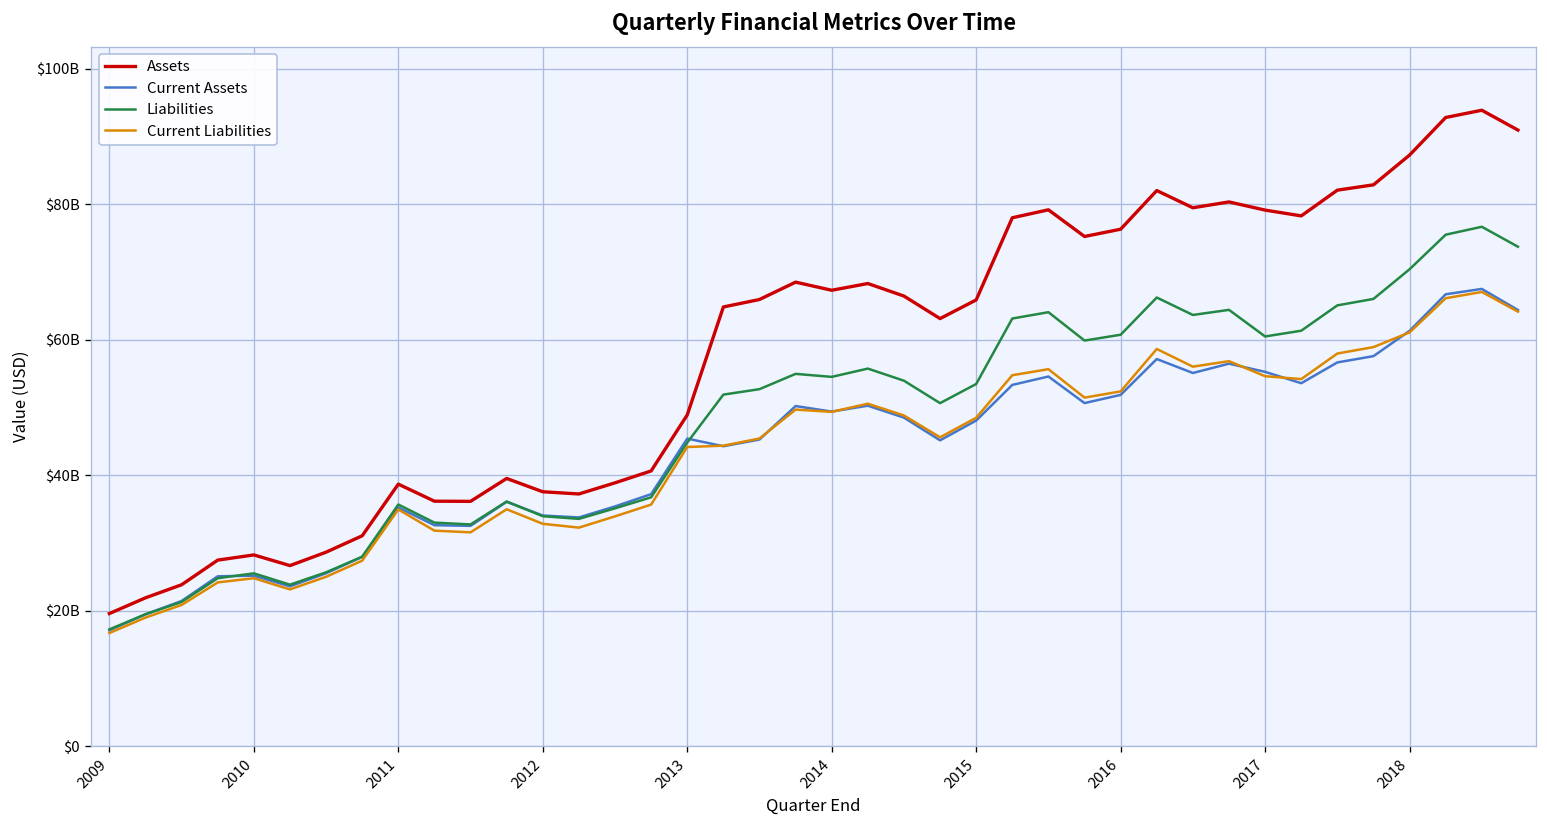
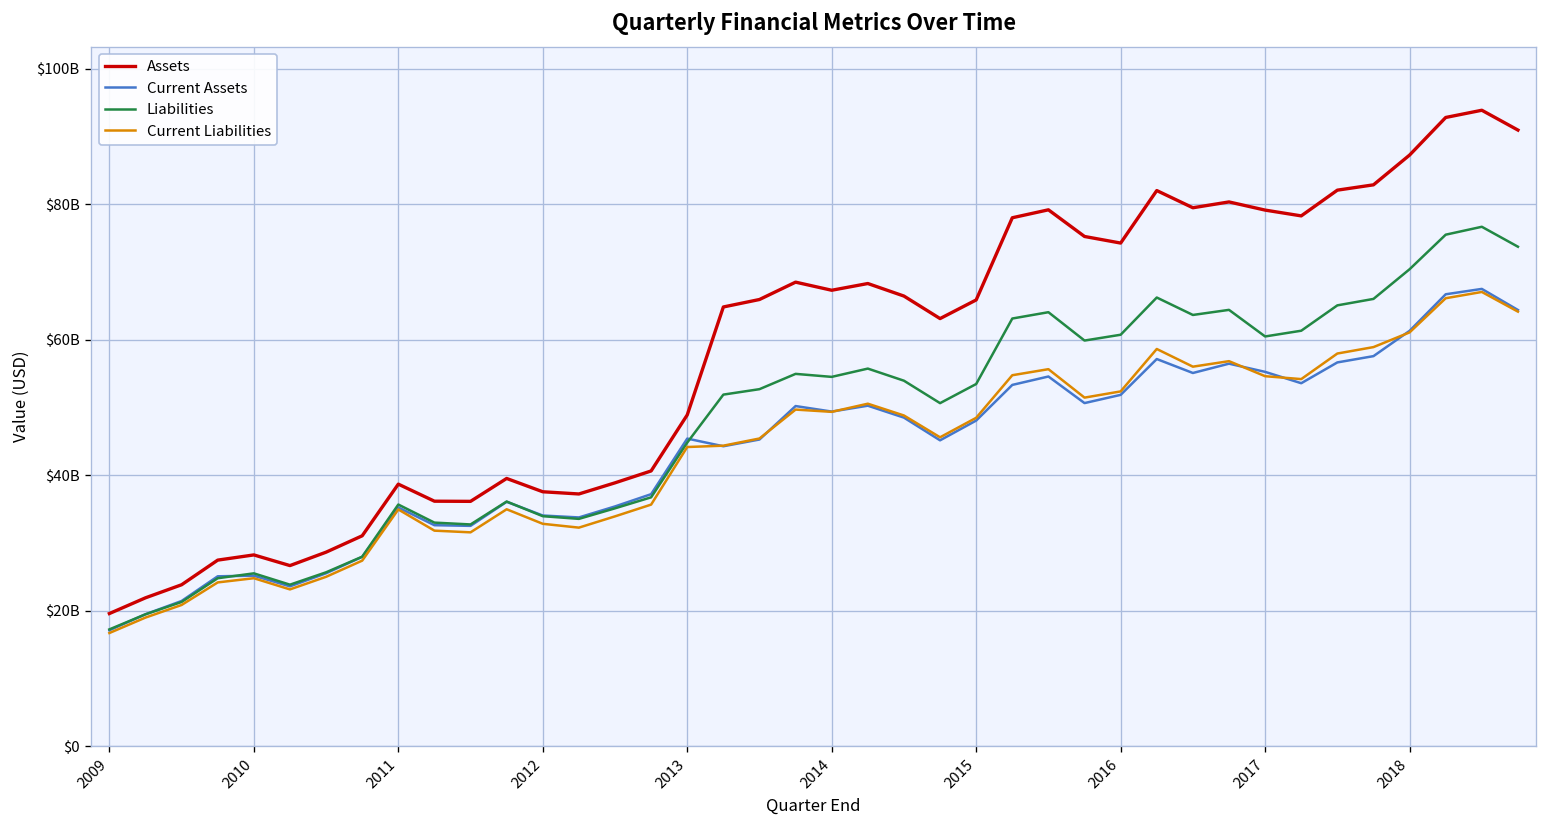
  {
    "Assets": {
      "2009": "$20000000000",
      "2010": "$28000000000",
      "2011": "$39000000000",
      "2012": "$38000000000",
      "2013": "$49000000000",
      "2014": "$67000000000",
      "2015": "$66000000000",
-     "2016": "$76000000000",
+     "2016": "$74000000000",
      "2017": "$79000000000",
      "2018": "$87000000000"
    },
    "Current Assets": {
      "2013": "$45000000000",
      "2016": "$52000000000",
      "2017": "$55000000000"
    },
    "Liabilities": {
      "2013": "$45000000000",
      "2014": "$54000000000",
      "2015": "$53000000000",
      "2016": "$61000000000",
      "2017": "$60000000000",
      "2018": "$70000000000"
    },
    "Current Liabilities": {
      "2012": "$33000000000",
      "2013": "$44000000000",
      "2016": "$52000000000",
      "2017": "$55000000000"
    }
  }
